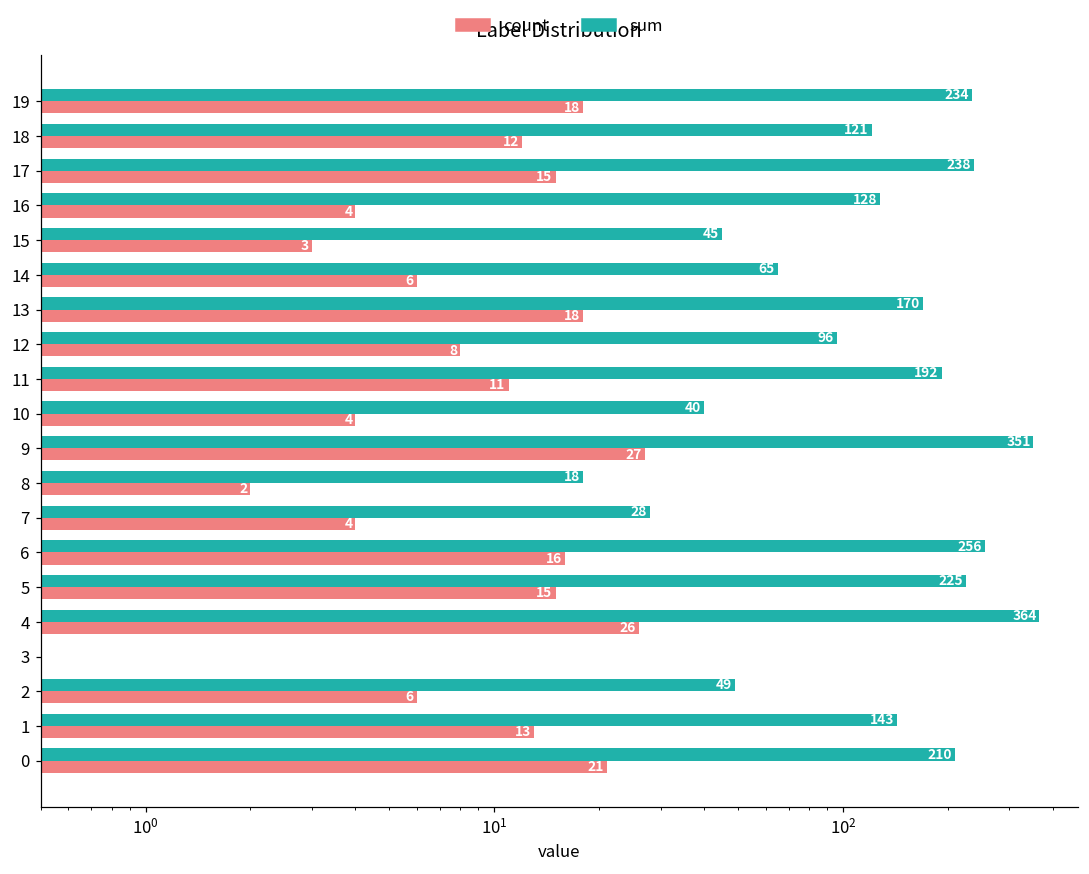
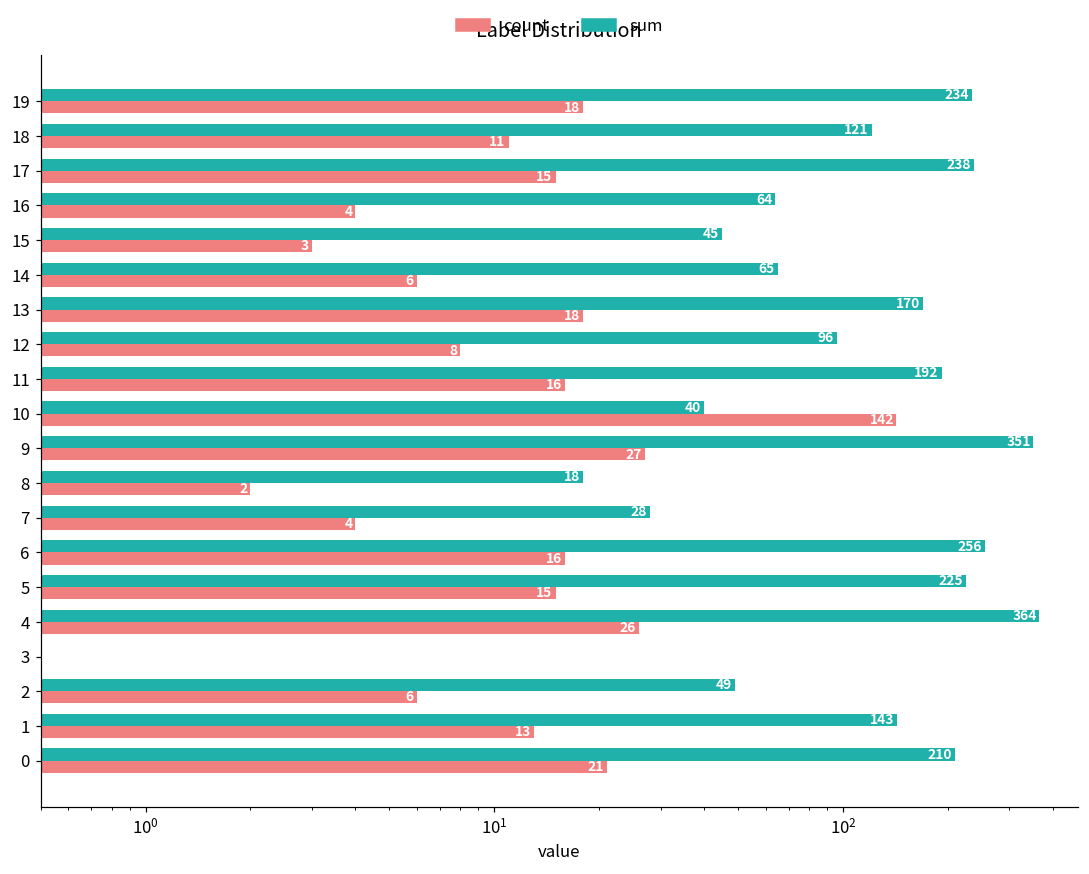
  {
    "sum": {
      "19": 234,
      "18": 121,
      "17": 238,
-     "16": 128,
+     "16": 64,
      "15": 45,
      "14": 65,
      "13": 170,
      "12": 96,
      "11": 192,
      "10": 40,
      "9": 351,
      "8": 18,
      "7": 28,
      "6": 256,
      "5": 225,
      "4": 364,
      "2": 49,
      "1": 143,
      "0": 210
    },
    "count": {
      "19": 18,
-     "18": 12,
+     "18": 11,
      "17": 15,
      "16": 4,
      "15": 3,
      "14": 6,
      "13": 18,
      "12": 8,
-     "11": 11,
-     "10": 4,
+     "11": 16,
+     "10": 142,
      "9": 27,
      "8": 2,
      "7": 4,
      "6": 16,
      "5": 15,
      "4": 26,
      "2": 6,
      "1": 13,
      "0": 21
    }
  }
